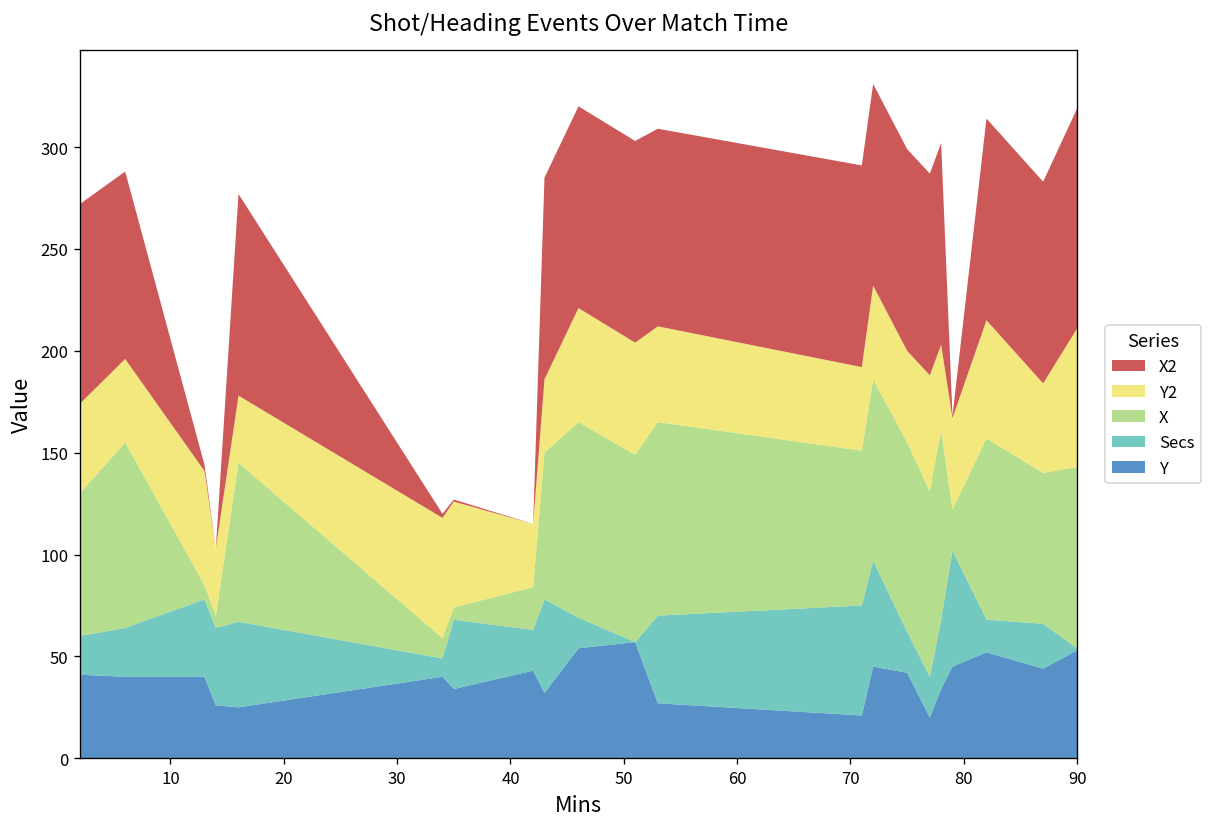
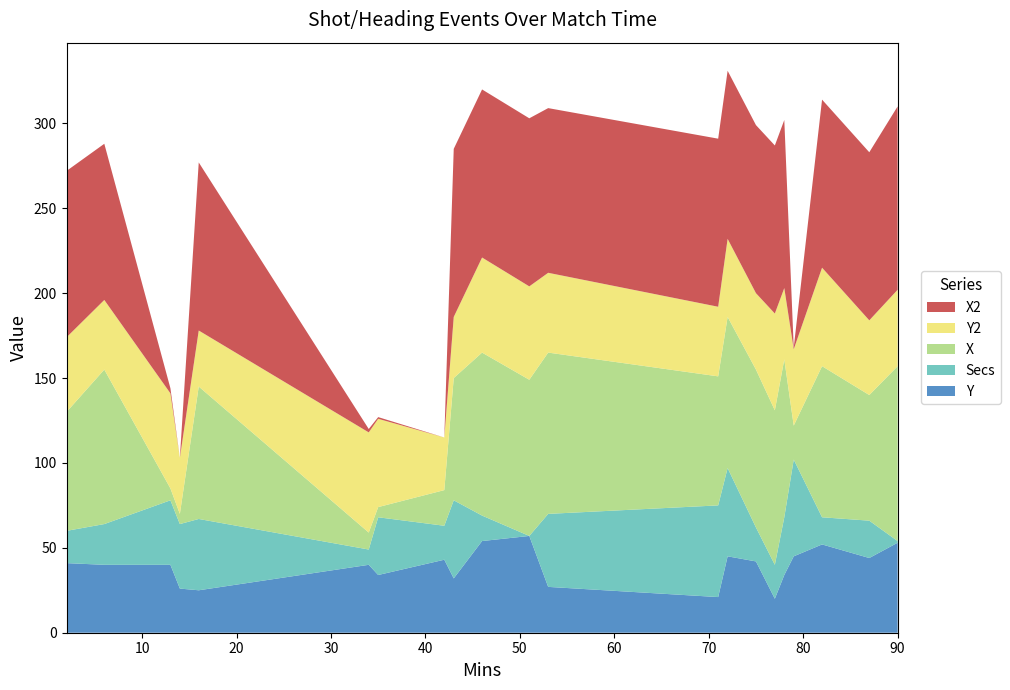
  {
    "X": {
-     "90": 89
+     "90": 103
    },
    "Y2": {
-     "90": 68
+     "90": 45
    },
    "X2": {
      "90": 108
    }
  }
